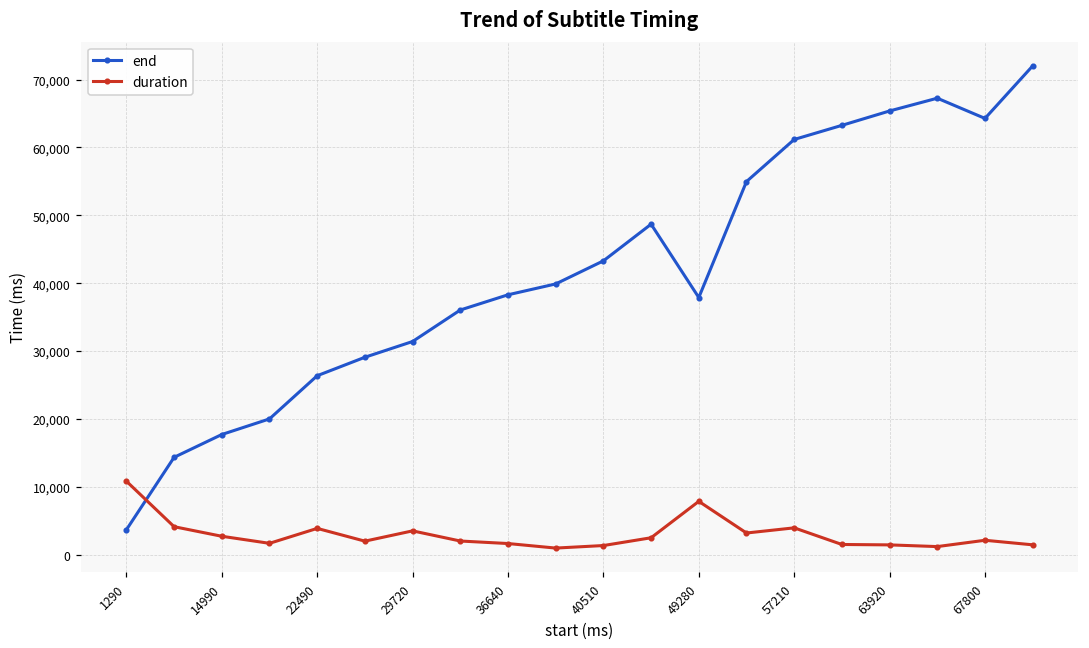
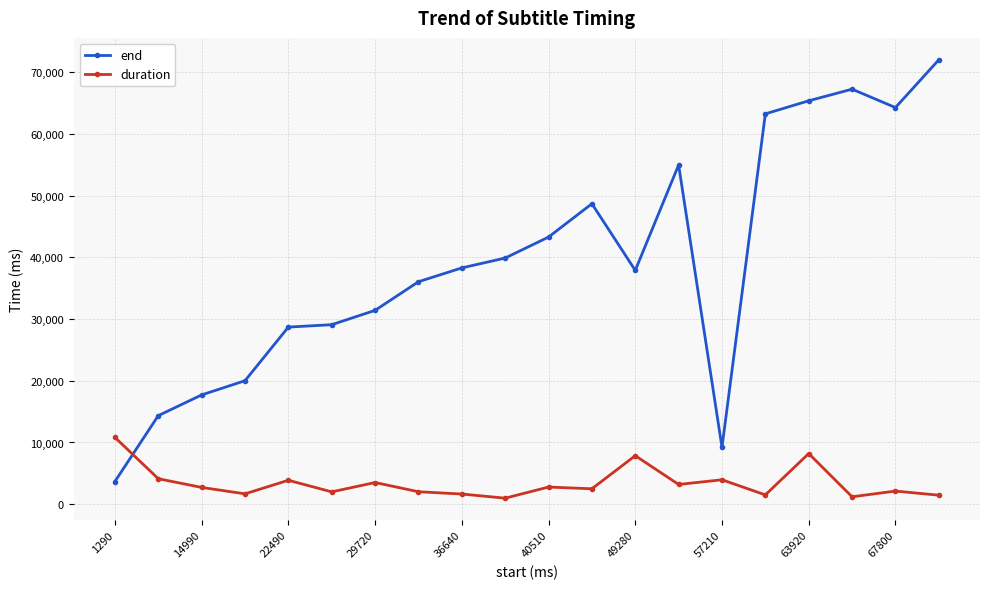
  {
    "end": {
      "1290": "4,000",
      "14990": "18,000",
-     "22490": "26,000",
+     "22490": "29,000",
      "29720": "31,000",
      "36640": "38,000",
      "40510": "43,000",
      "49280": "38,000",
-     "57210": "61,000",
+     "57210": "9,000",
      "63920": "65,000",
      "67800": "64,000"
    },
    "duration": {
      "1290": "11,000",
      "14990": "3,000",
      "22490": "4,000",
      "29720": "4,000",
      "36640": "2,000",
-     "40510": "1,000",
+     "40510": "3,000",
      "49280": "8,000",
      "57210": "4,000",
-     "63920": "1,000",
+     "63920": "8,000",
      "67800": "2,000"
    }
  }
